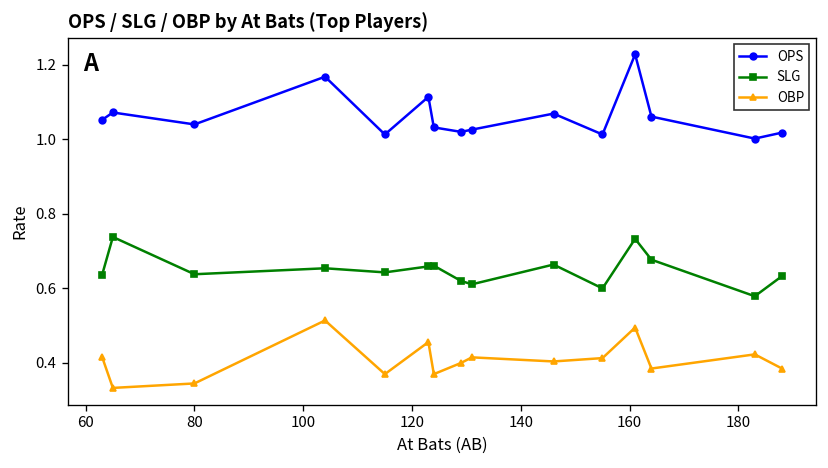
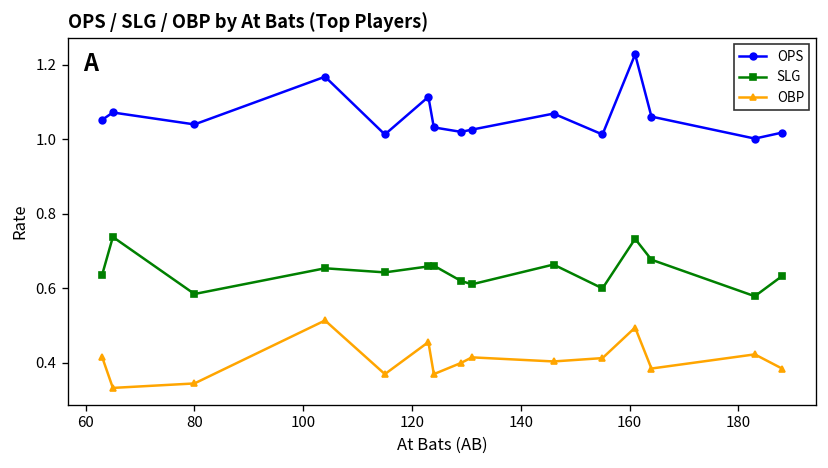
  {
    "OPS": {
      "80": 1.04
    },
    "SLG": {
-     "80": 0.64
+     "80": 0.59
    },
    "OBP": {
      "80": 0.35
    }
  }
